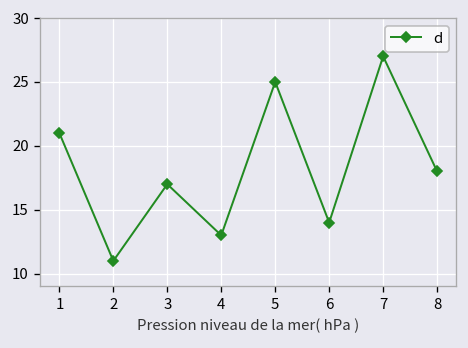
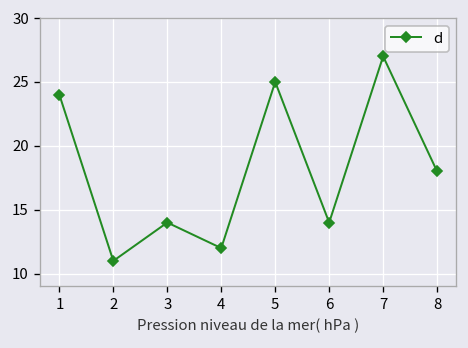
  {
-   "1": 21,
+   "1": 24,
    "2": 11,
-   "3": 17,
-   "4": 13,
+   "3": 14,
+   "4": 12,
    "5": 25,
    "6": 14,
    "7": 27,
    "8": 18
  }
